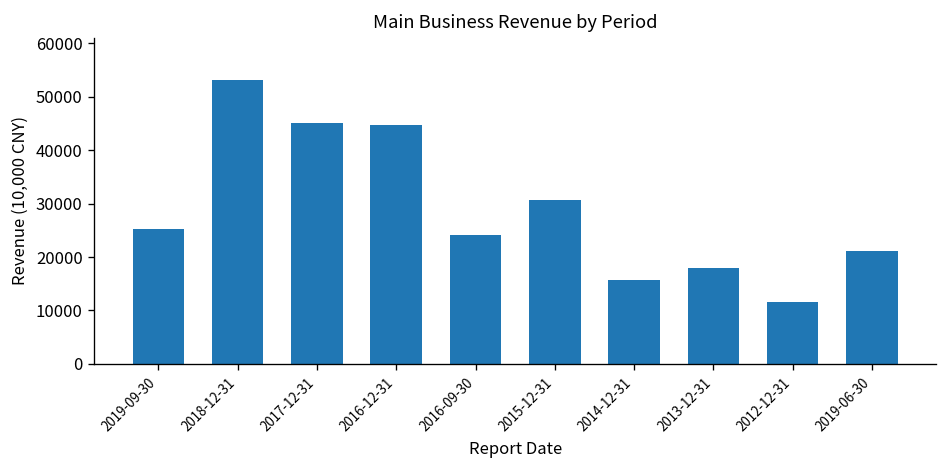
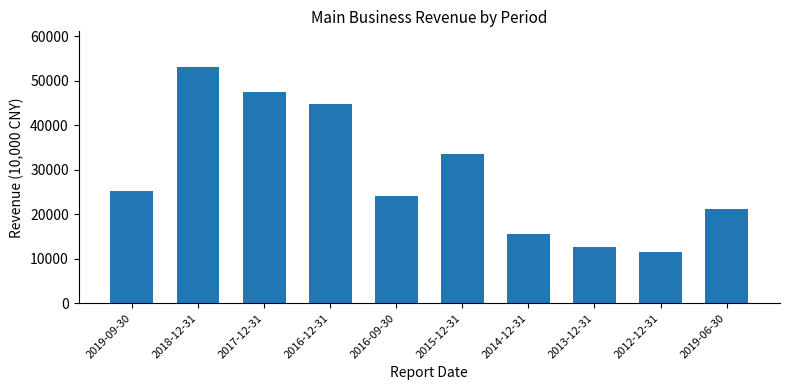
  {
    "2019-09-30": 25000,
    "2018-12-31": 53000,
-   "2017-12-31": 45000,
+   "2017-12-31": 47000,
    "2016-12-31": 45000,
    "2016-09-30": 24000,
-   "2015-12-31": 31000,
+   "2015-12-31": 34000,
    "2014-12-31": 16000,
-   "2013-12-31": 18000,
+   "2013-12-31": 13000,
    "2012-12-31": 12000,
    "2019-06-30": 21000
  }
